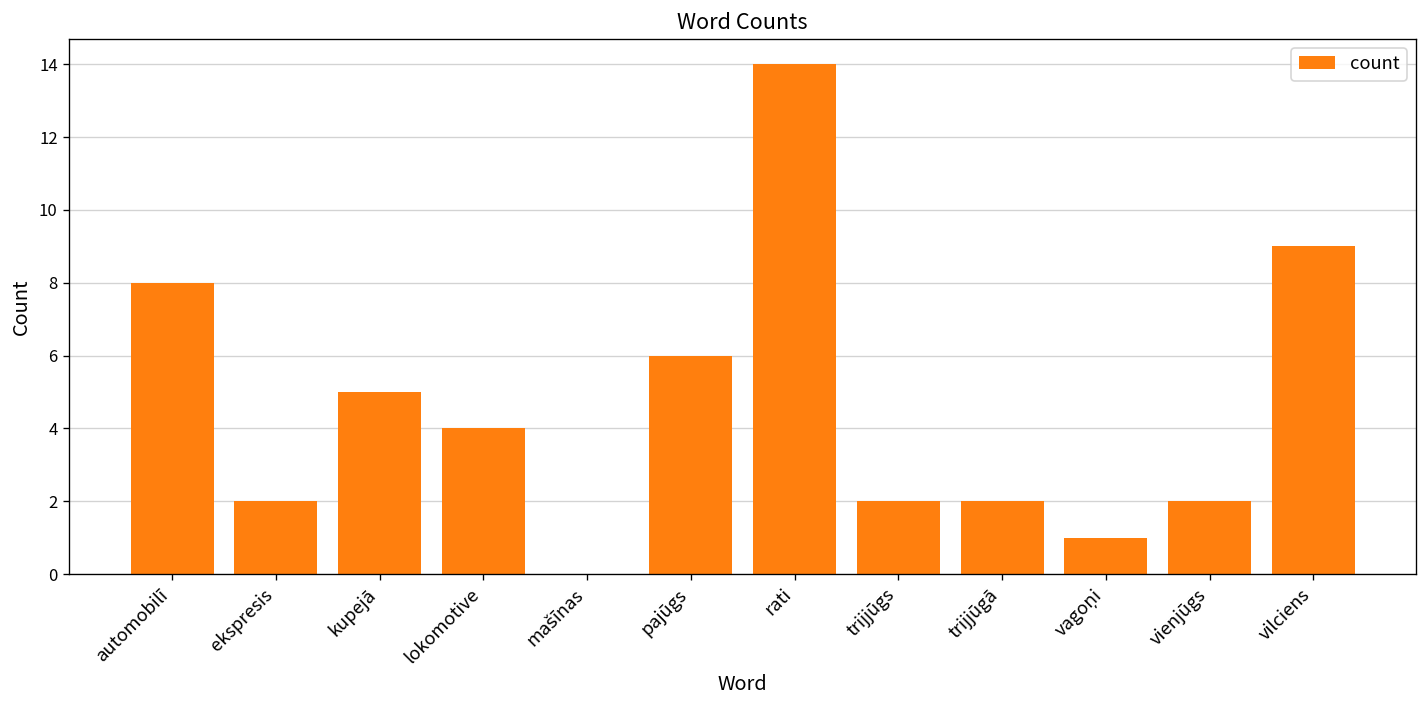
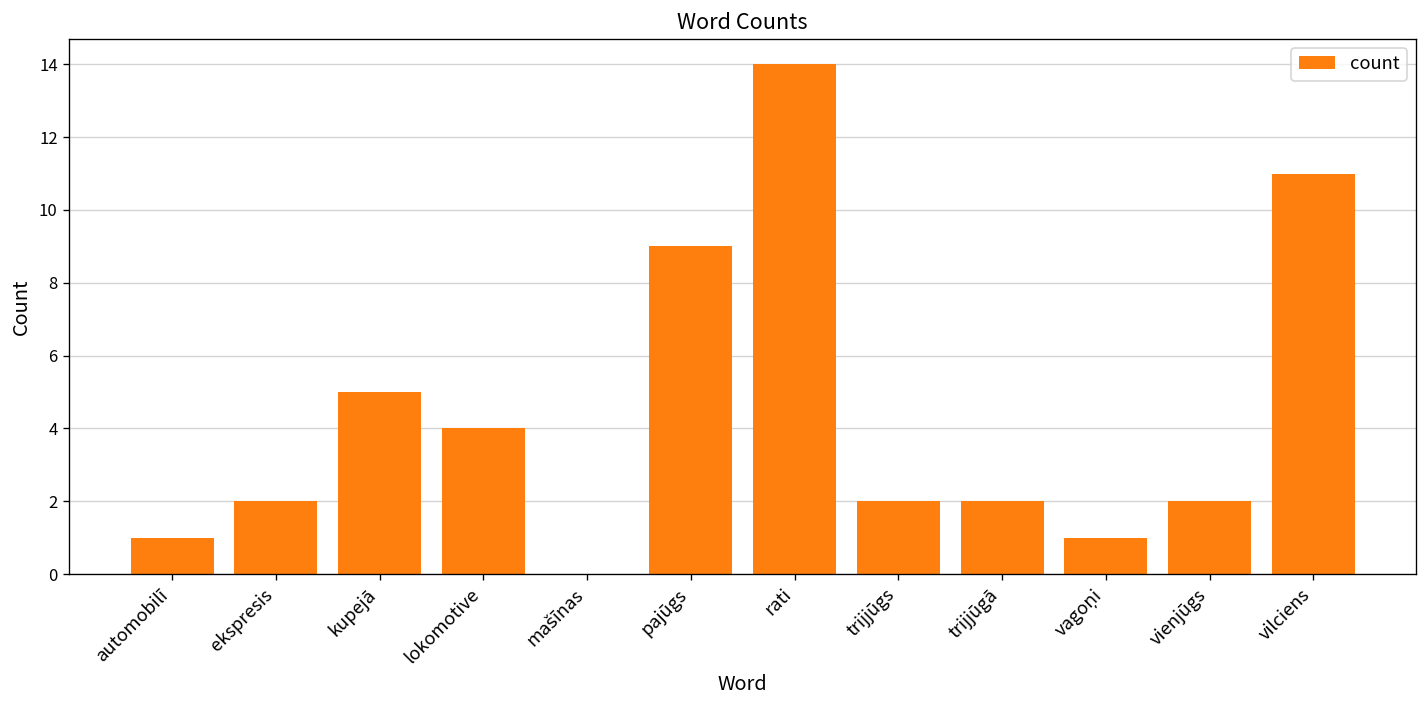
  {
-   "automobilī": 8,
+   "automobilī": 1,
    "ekspresis": 2,
    "kupejā": 5,
    "lokomotive": 4,
    "mašīnas": 0,
-   "pajūgs": 6,
+   "pajūgs": 9,
    "rati": 14,
    "trijjūgs": 2,
    "trijjūgā": 2,
    "vagoņi": 1,
    "vienjūgs": 2,
-   "vilciens": 9
+   "vilciens": 11
  }
